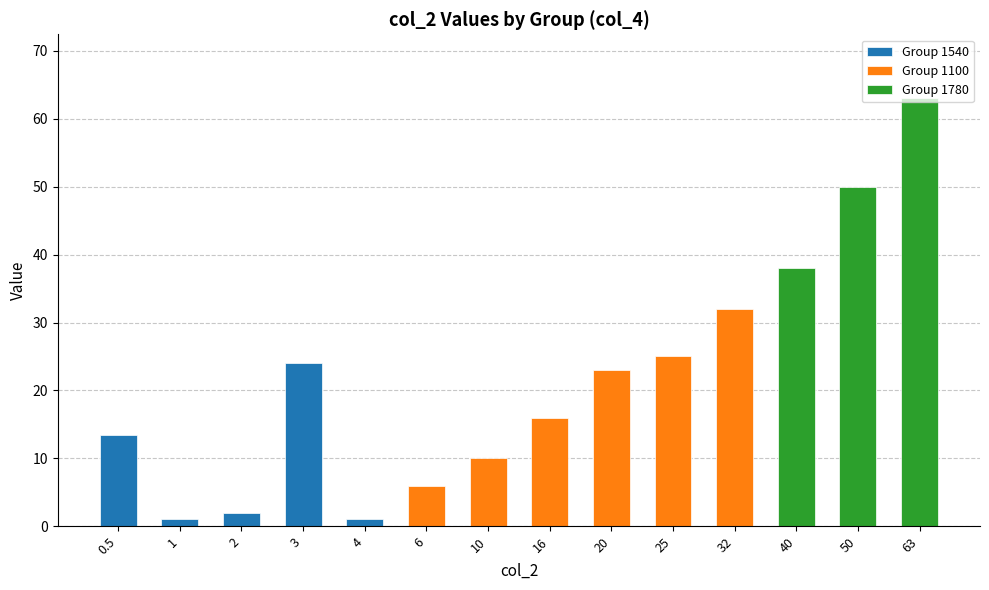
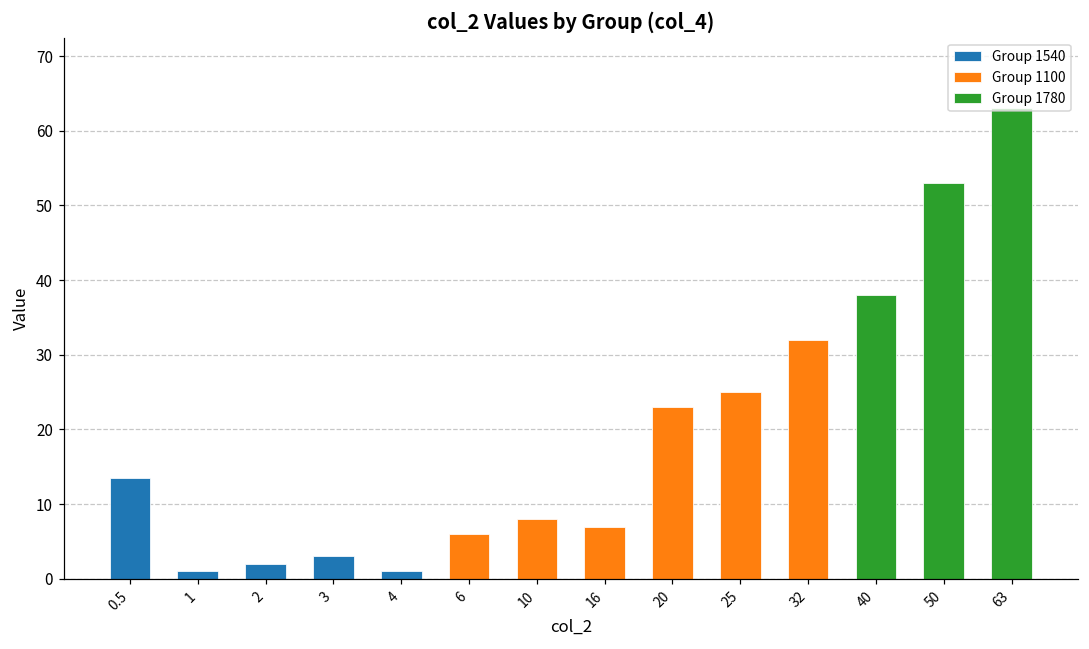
  {
    "0.5": 14,
    "1": 1,
    "2": 2,
-   "3": 24,
+   "3": 3,
    "4": 1,
    "6": 6,
-   "10": 10,
-   "16": 16,
+   "10": 8,
+   "16": 7,
    "20": 23,
    "25": 25,
    "32": 32,
    "40": 38,
-   "50": 50
+   "50": 53
  }
